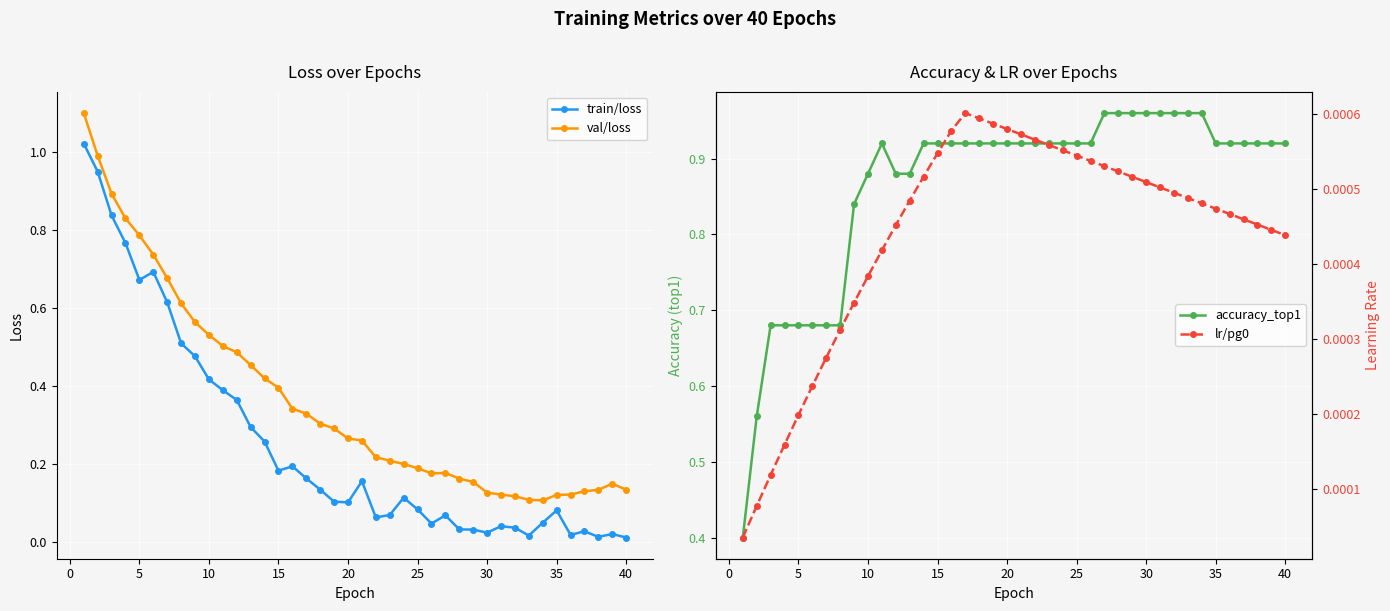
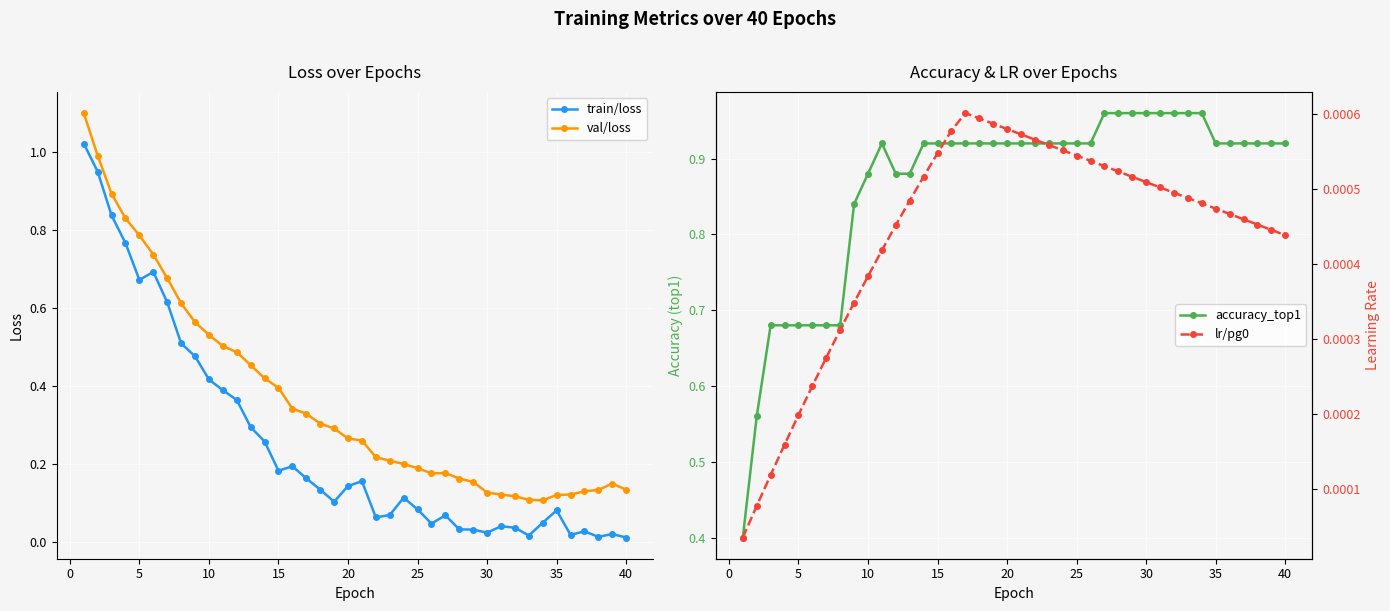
  {
    "Loss over Epochs": {
      "train/loss": {
        "5": 0.67,
        "10": 0.42,
        "15": 0.18,
-       "20": 0.10,
+       "20": 0.14,
        "25": 0.08,
        "30": 0.02,
        "35": 0.08,
        "40": 0.01
      },
      "val/loss": {
        "5": 0.79,
        "10": 0.53,
        "15": 0.39,
        "20": 0.26,
        "25": 0.19,
        "30": 0.13,
        "35": 0.12,
        "40": 0.13
      }
    }
  }
